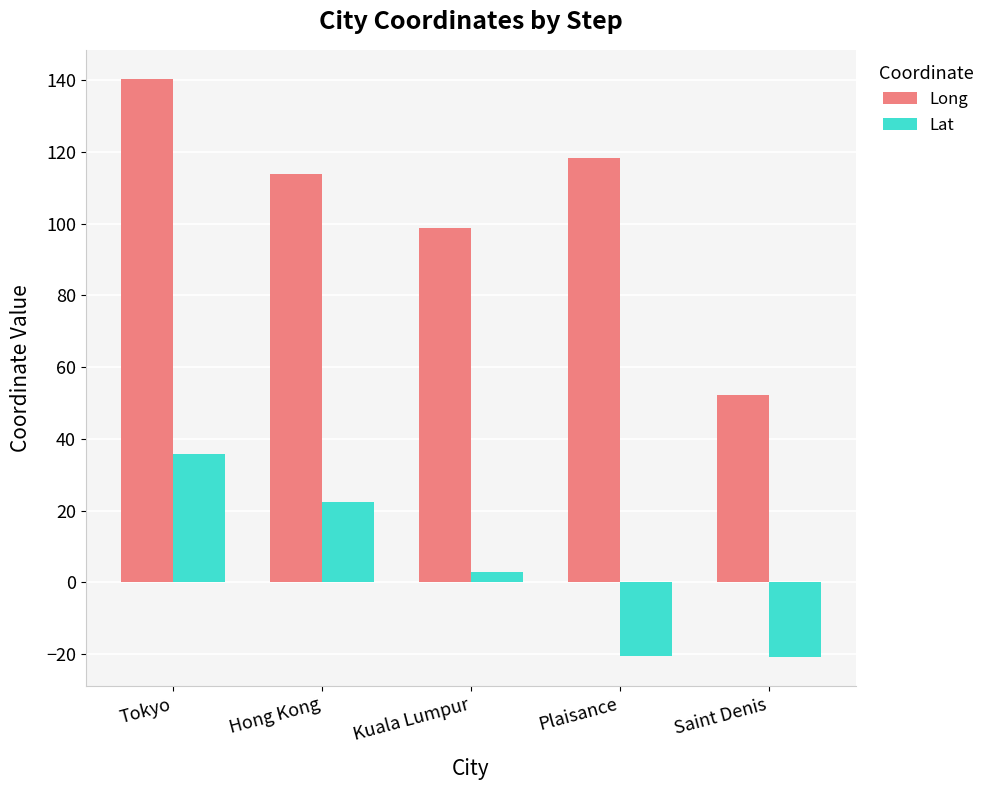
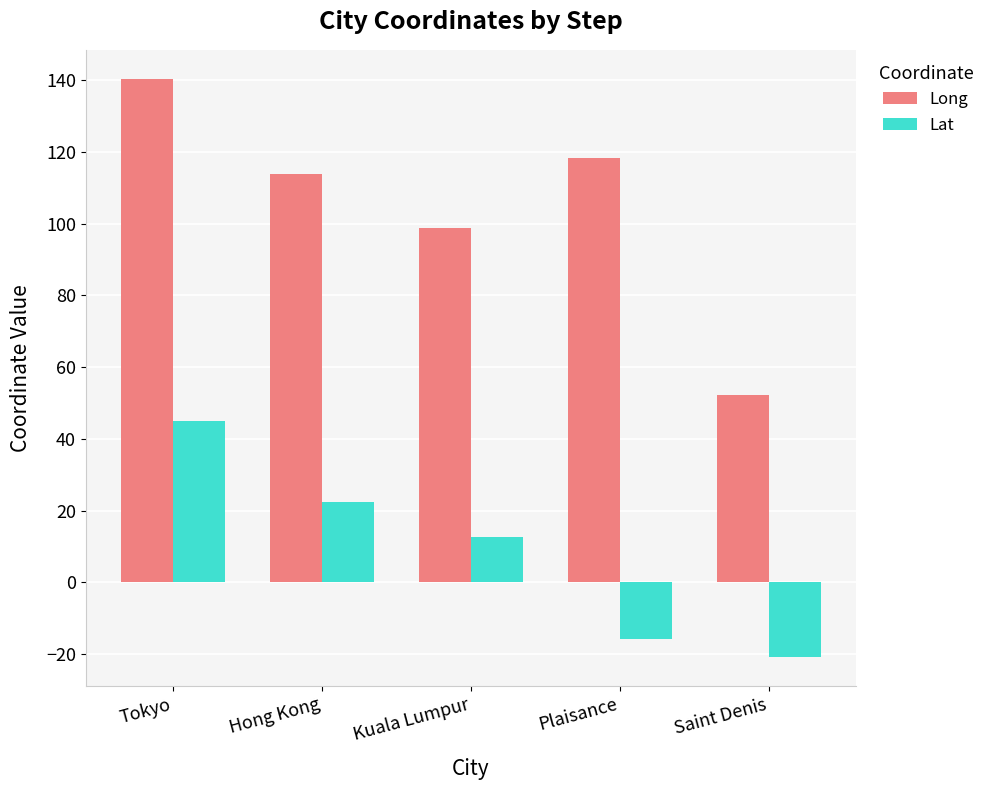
  {
    "Long": {
      "Tokyo": 140,
      "Hong Kong": 114,
      "Kuala Lumpur": 99,
      "Plaisance": 118,
      "Saint Denis": 52
    },
    "Lat": {
-     "Tokyo": 36,
+     "Tokyo": 45,
      "Hong Kong": 22,
-     "Kuala Lumpur": 3,
-     "Plaisance": -20,
+     "Kuala Lumpur": 13,
+     "Plaisance": -16,
      "Saint Denis": -21
    }
  }
